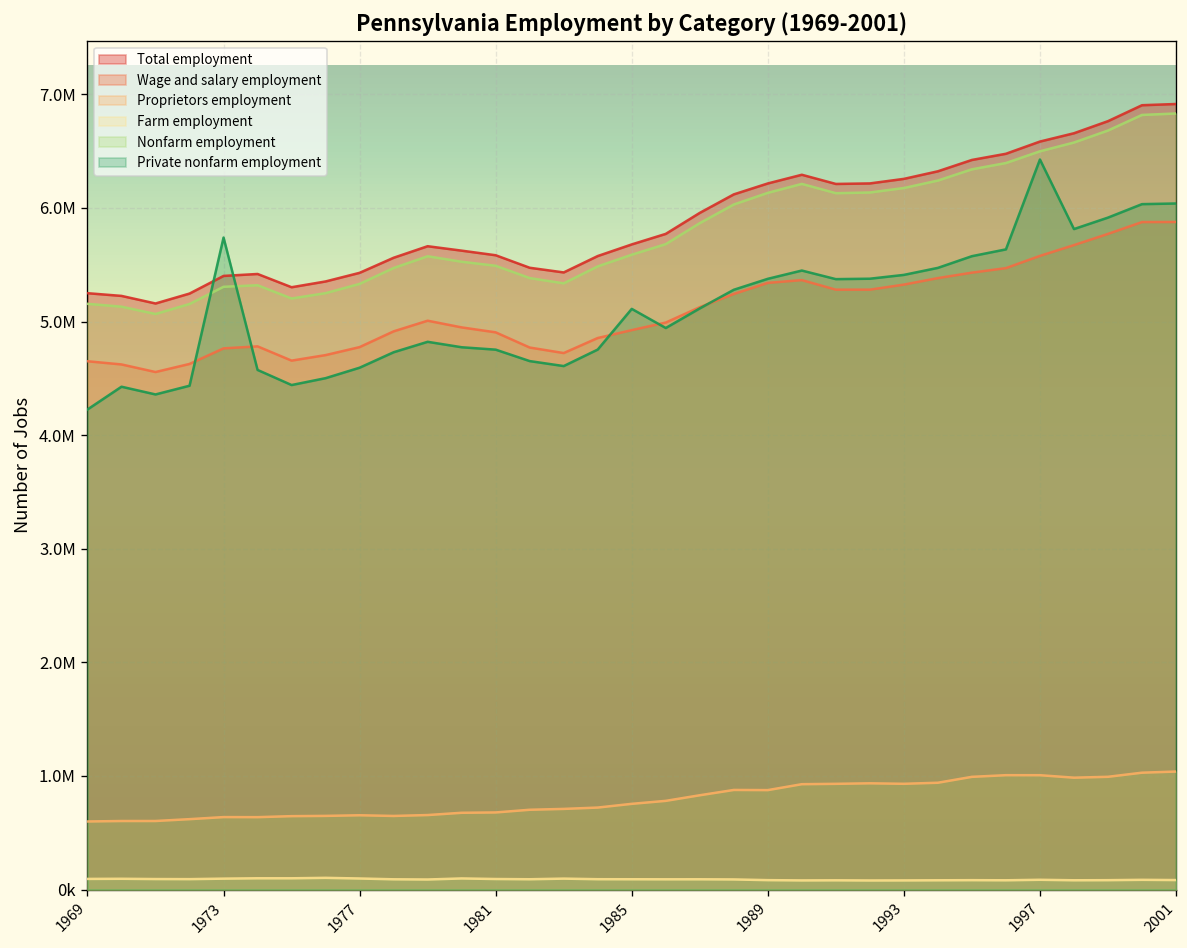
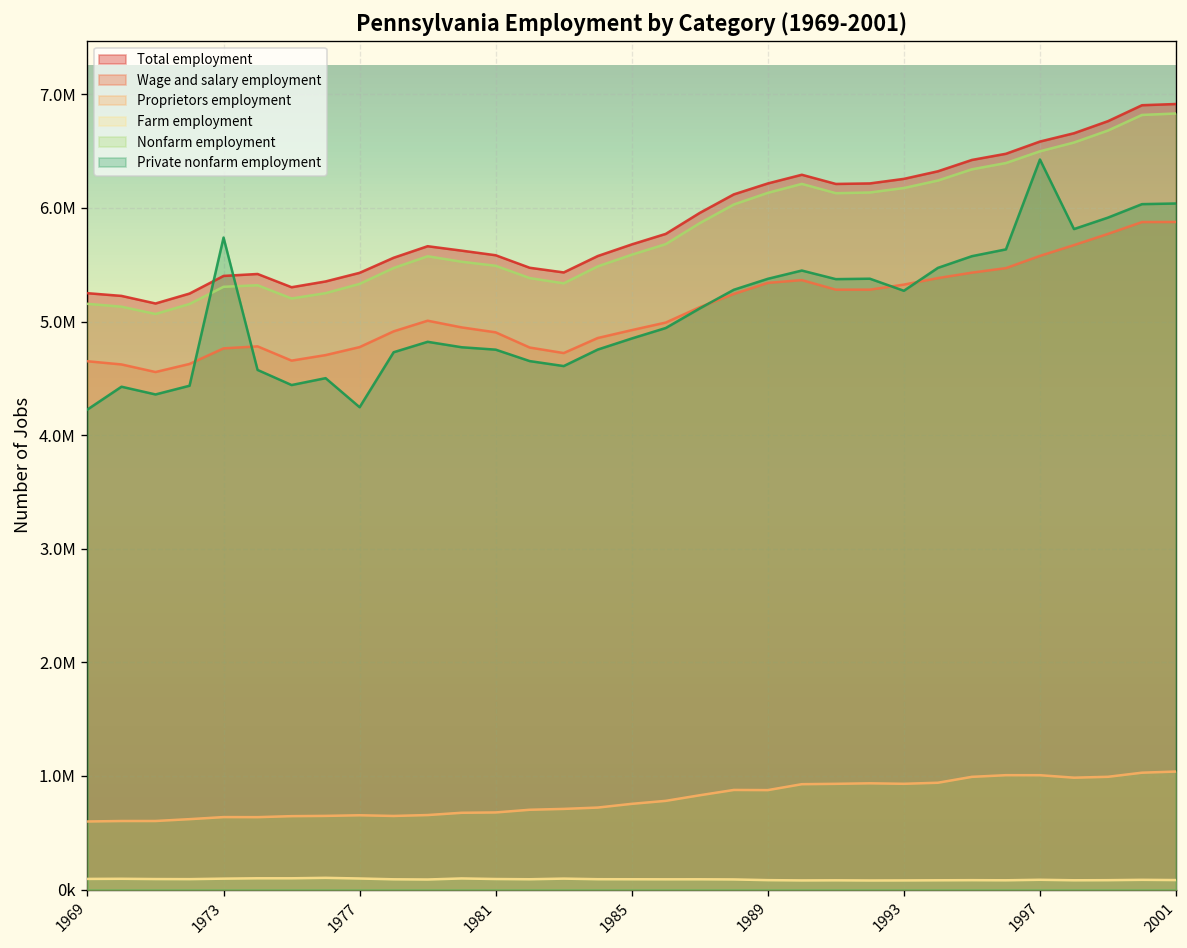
  {
    "Private nonfarm employment": {
      "1969": 4200000,
      "1973": 5700000,
-     "1977": 4600000,
+     "1977": 4200000,
      "1981": 4800000,
-     "1985": 5100000,
+     "1985": 4900000,
      "1989": 5400000,
-     "1993": 5400000,
+     "1993": 5300000,
      "1997": 6400000,
      "2001": 6000000
    }
  }
